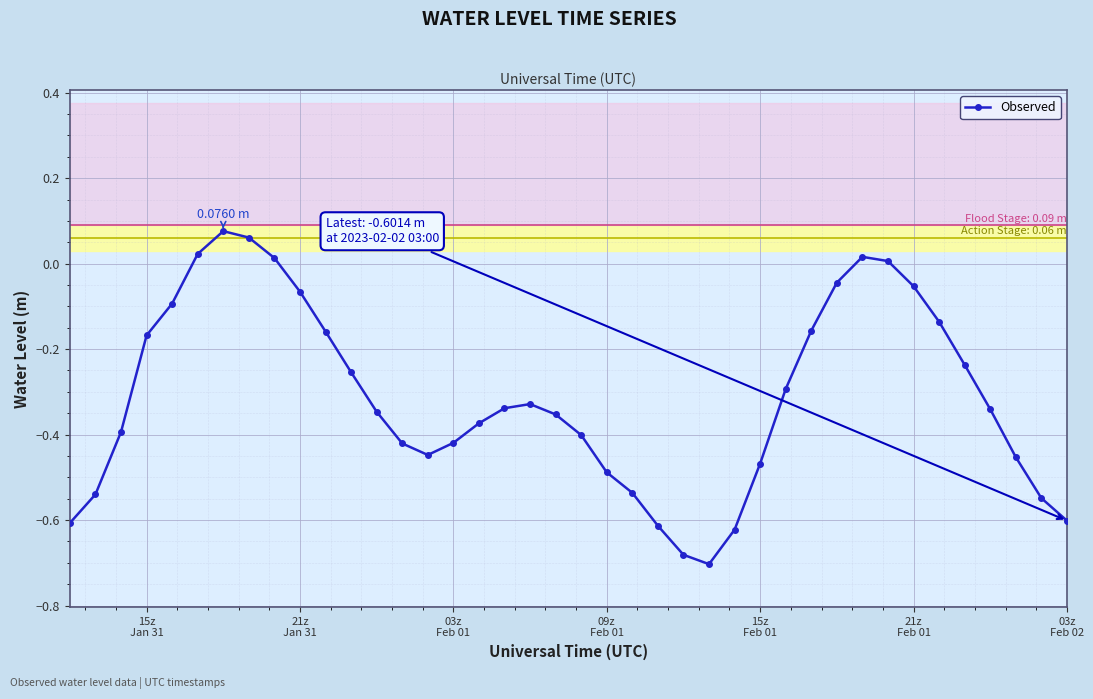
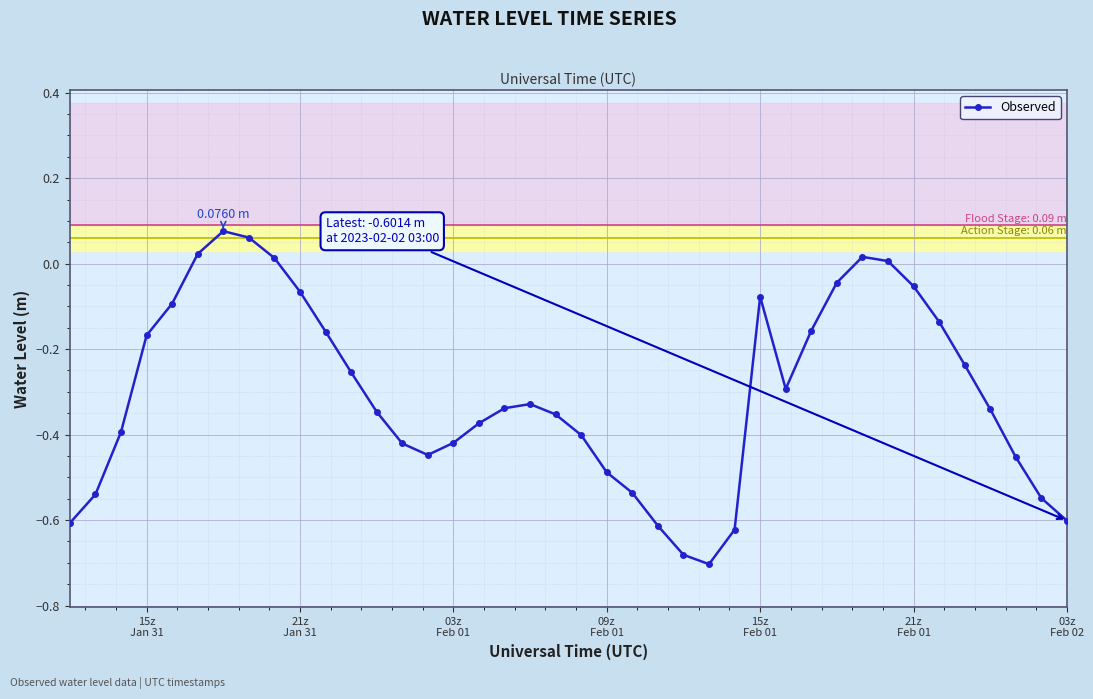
  {
    "15z Jan 31": -0.17,
    "21z Jan 31": -0.07,
-   "15z Feb 01": -0.47,
+   "15z Feb 01": -0.08,
    "03z Feb 02": -0.60
  }
